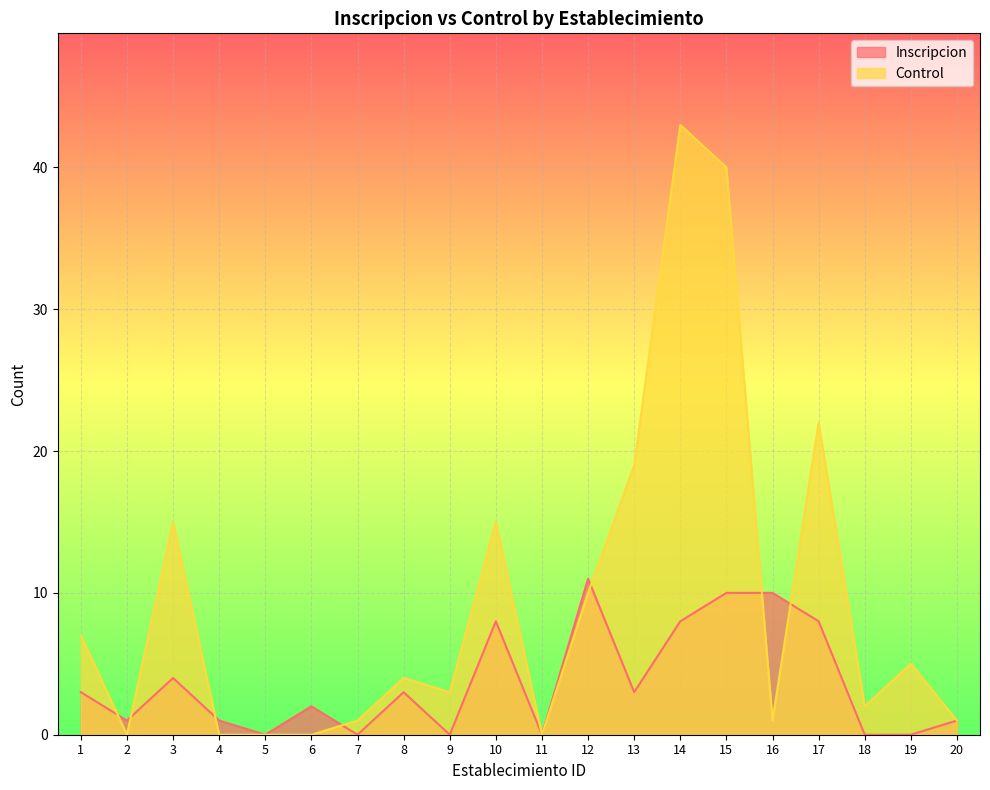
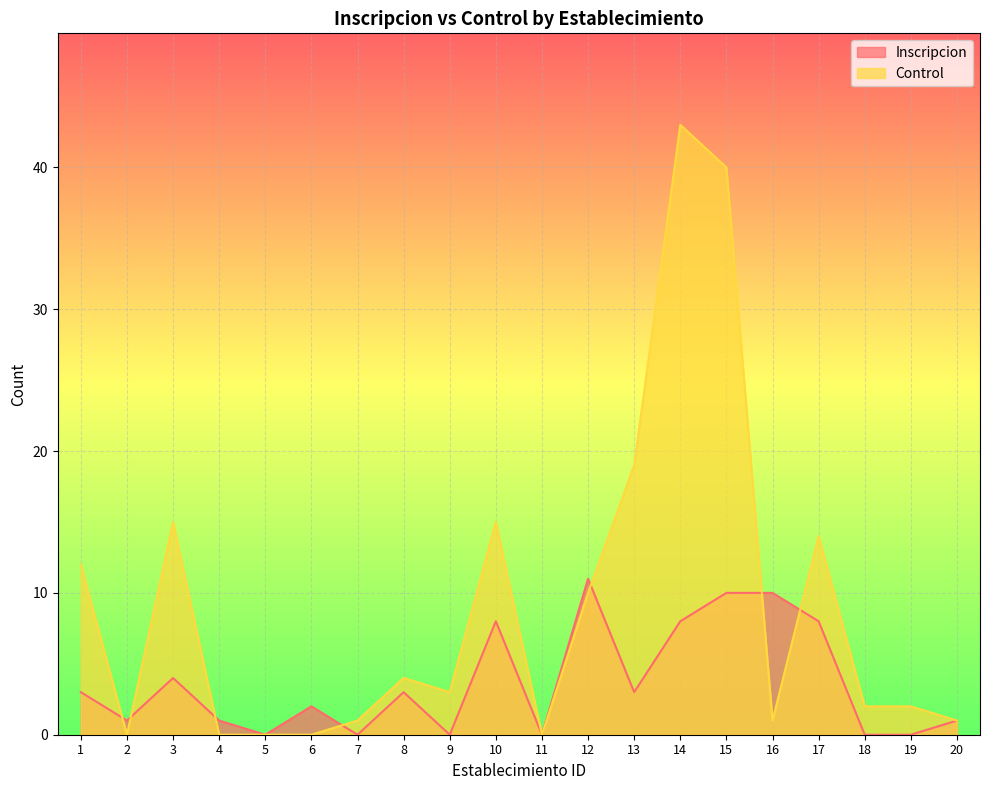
  {
    "Inscripcion": {
      "1": 3,
      "2": 1,
      "3": 4,
      "4": 1,
      "6": 2,
      "7": 0,
      "8": 3,
      "9": 0,
      "10": 8,
      "12": 11,
      "13": 3,
      "14": 8,
      "15": 10,
      "16": 10,
      "17": 8,
      "18": 0,
      "19": 0
    },
    "Control": {
-     "1": 7,
+     "1": 12,
      "2": 0,
      "3": 15,
      "4": 0,
      "6": 0,
      "7": 1,
      "8": 4,
      "9": 3,
      "10": 15,
      "12": 10,
      "13": 19,
      "14": 43,
      "15": 40,
      "16": 1,
-     "17": 22,
+     "17": 14,
      "18": 2,
-     "19": 5
+     "19": 2
    }
  }
